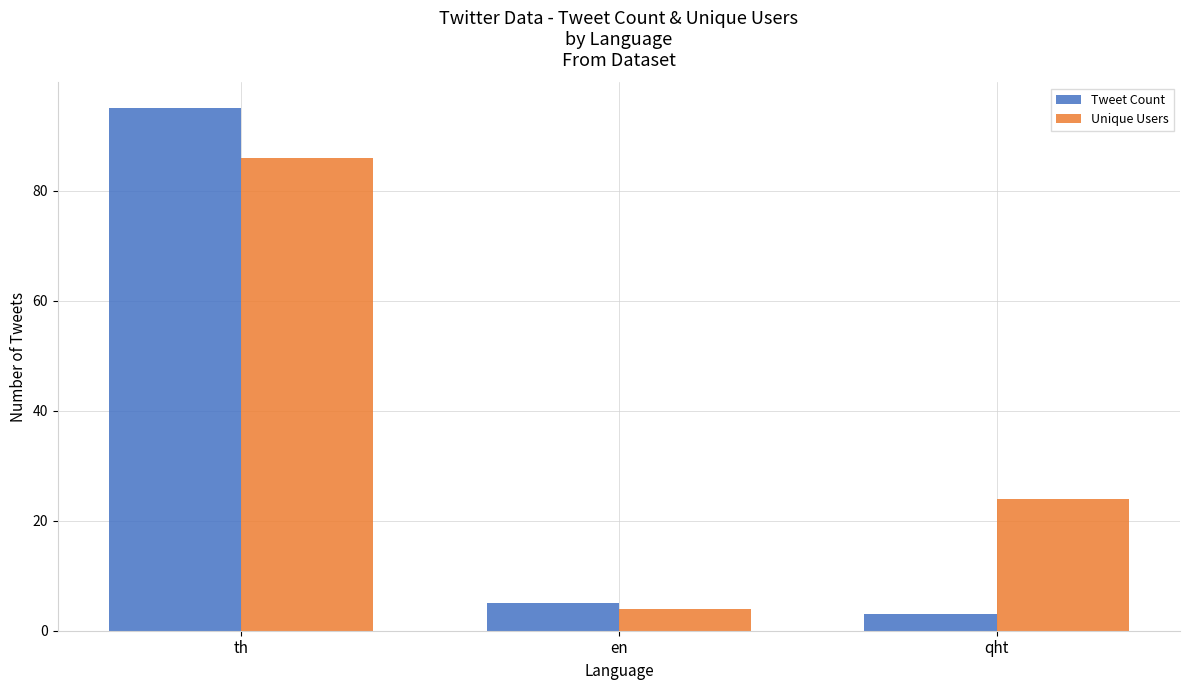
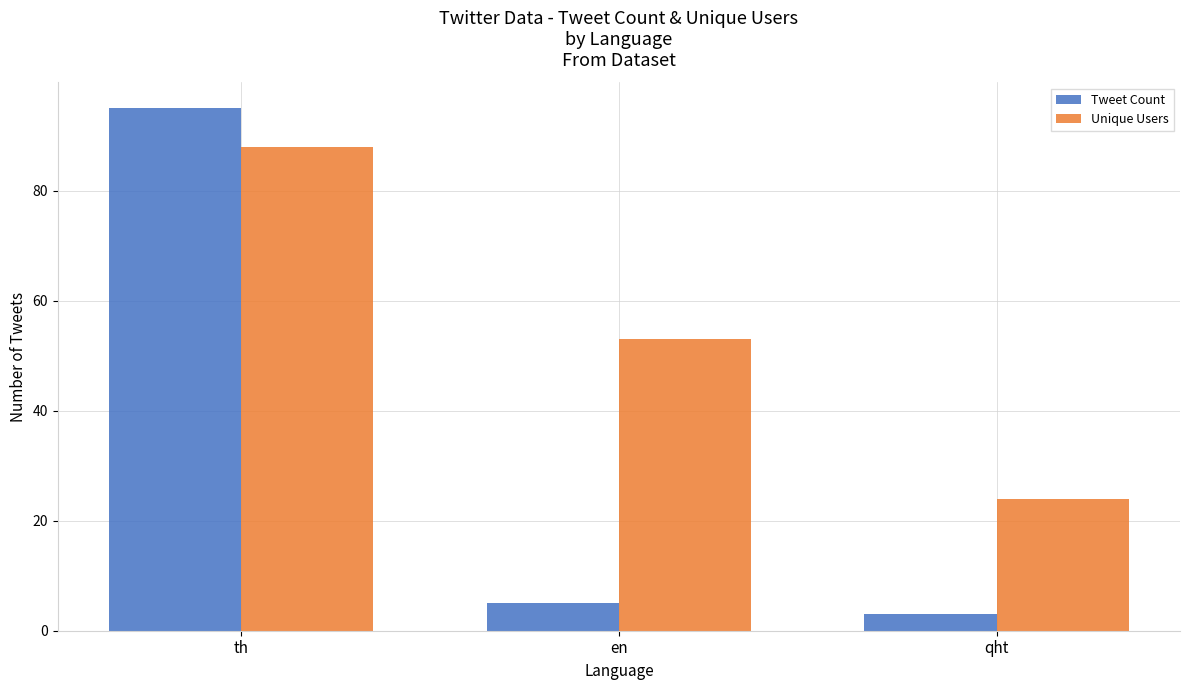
  {
    "Tweet Count": {
      "th": 95,
      "en": 5,
      "qht": 3
    },
    "Unique Users": {
-     "th": 86,
-     "en": 4,
+     "th": 88,
+     "en": 53,
      "qht": 24
    }
  }
